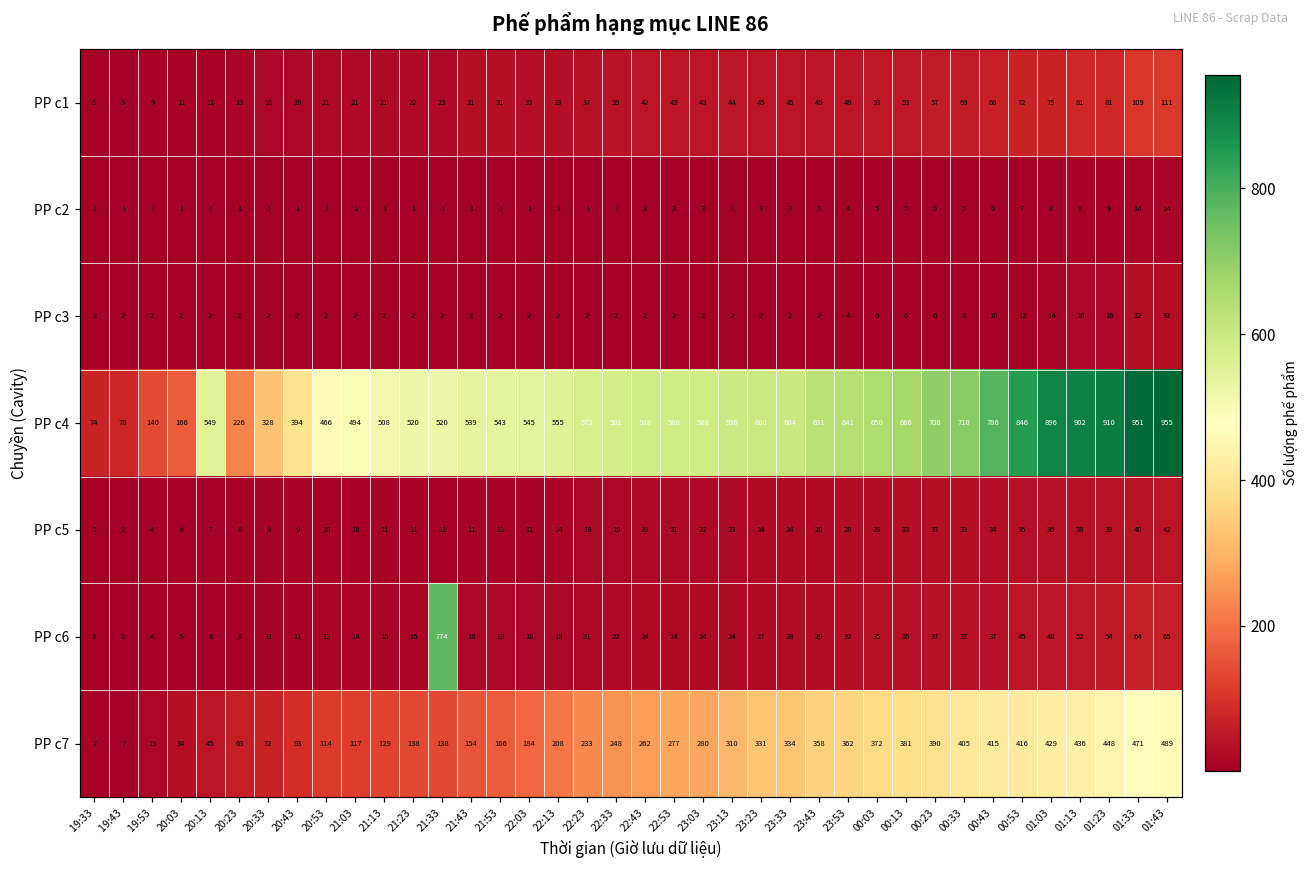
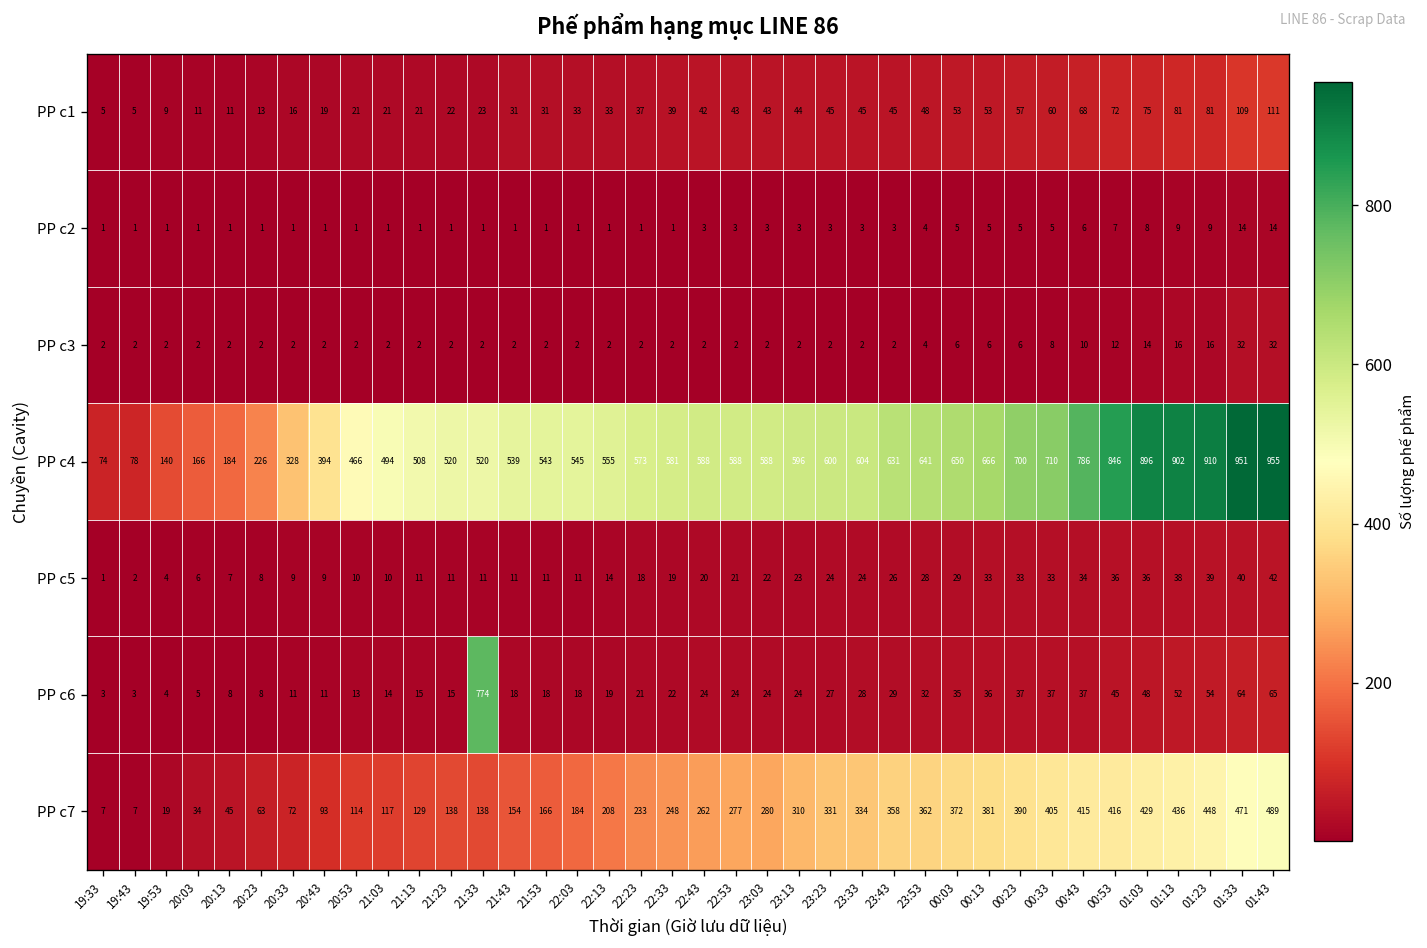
  {
    "PP c4": {
      "19:33": 74,
      "19:43": 78,
      "19:53": 140,
      "20:03": 166,
-     "20:13": 549,
+     "20:13": 184,
      "20:23": 226,
      "20:33": 328,
      "20:43": 394,
      "20:53": 466,
      "21:03": 494,
      "21:13": 508,
      "21:23": 520,
      "21:33": 520,
      "21:43": 539,
      "21:53": 543,
      "22:03": 545,
      "22:13": 555,
      "22:23": 573,
      "22:33": 581,
      "22:43": 588,
      "22:53": 588,
      "23:03": 588,
      "23:13": 596,
      "23:23": 600,
      "23:33": 604,
      "23:43": 631,
      "23:53": 641,
      "00:03": 650,
      "00:13": 666,
      "00:23": 700,
      "00:33": 710,
      "00:43": 786,
      "00:53": 846,
      "01:03": 896,
      "01:13": 902,
      "01:23": 910,
      "01:33": 951,
      "01:43": 955
    }
  }
